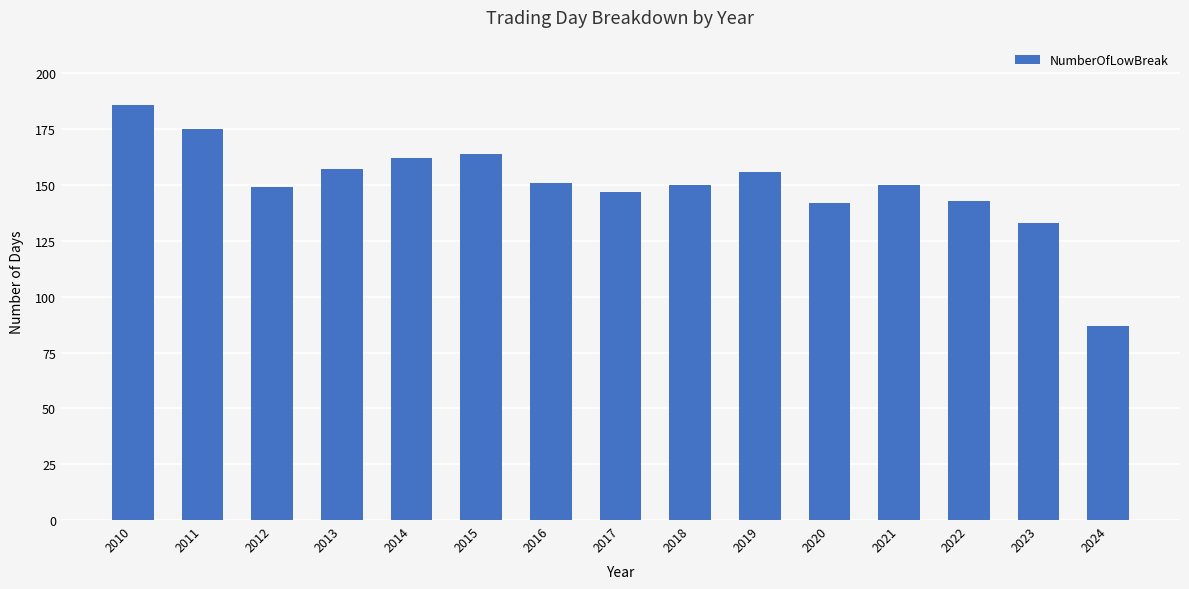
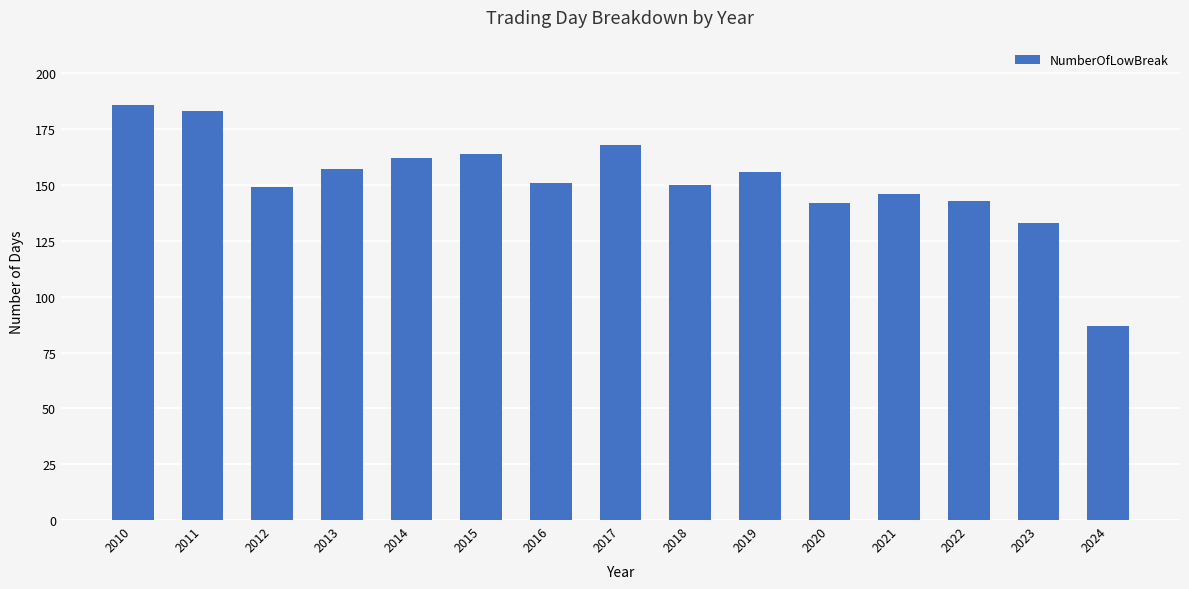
  {
    "2010": 186,
-   "2011": 175,
+   "2011": 183,
    "2012": 149,
    "2013": 157,
    "2014": 162,
    "2015": 164,
    "2016": 151,
-   "2017": 147,
+   "2017": 168,
    "2018": 150,
    "2019": 156,
    "2020": 142,
-   "2021": 150,
+   "2021": 146,
    "2022": 143,
    "2023": 133,
    "2024": 87
  }
